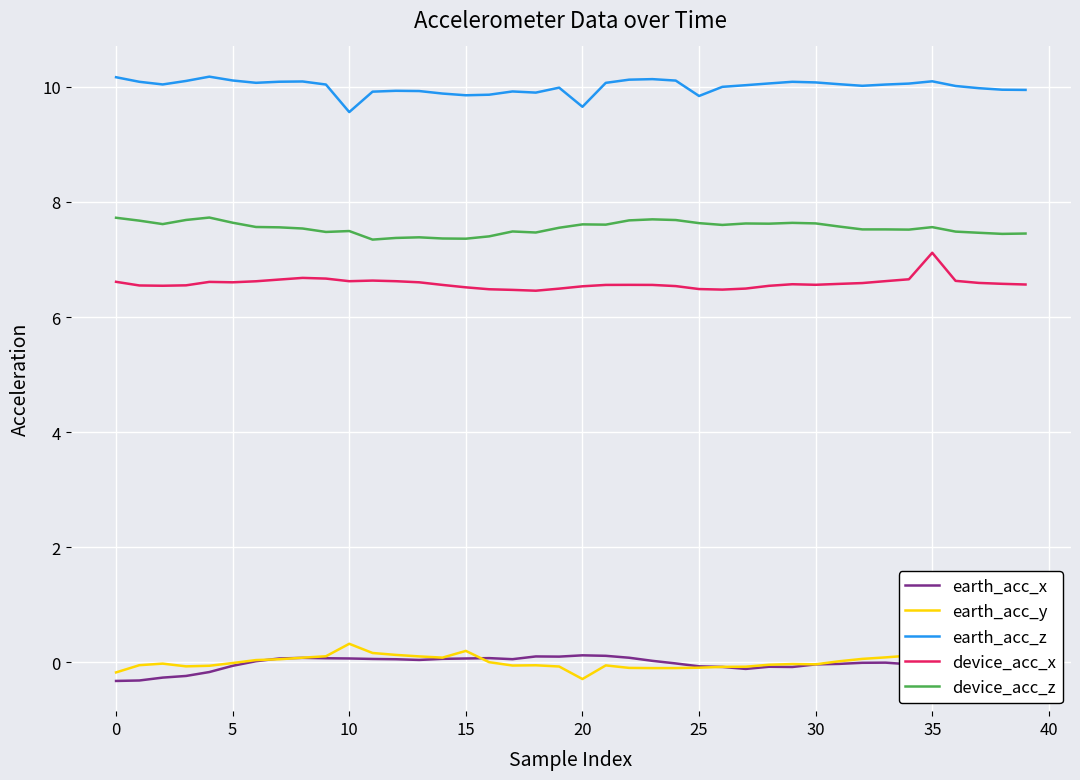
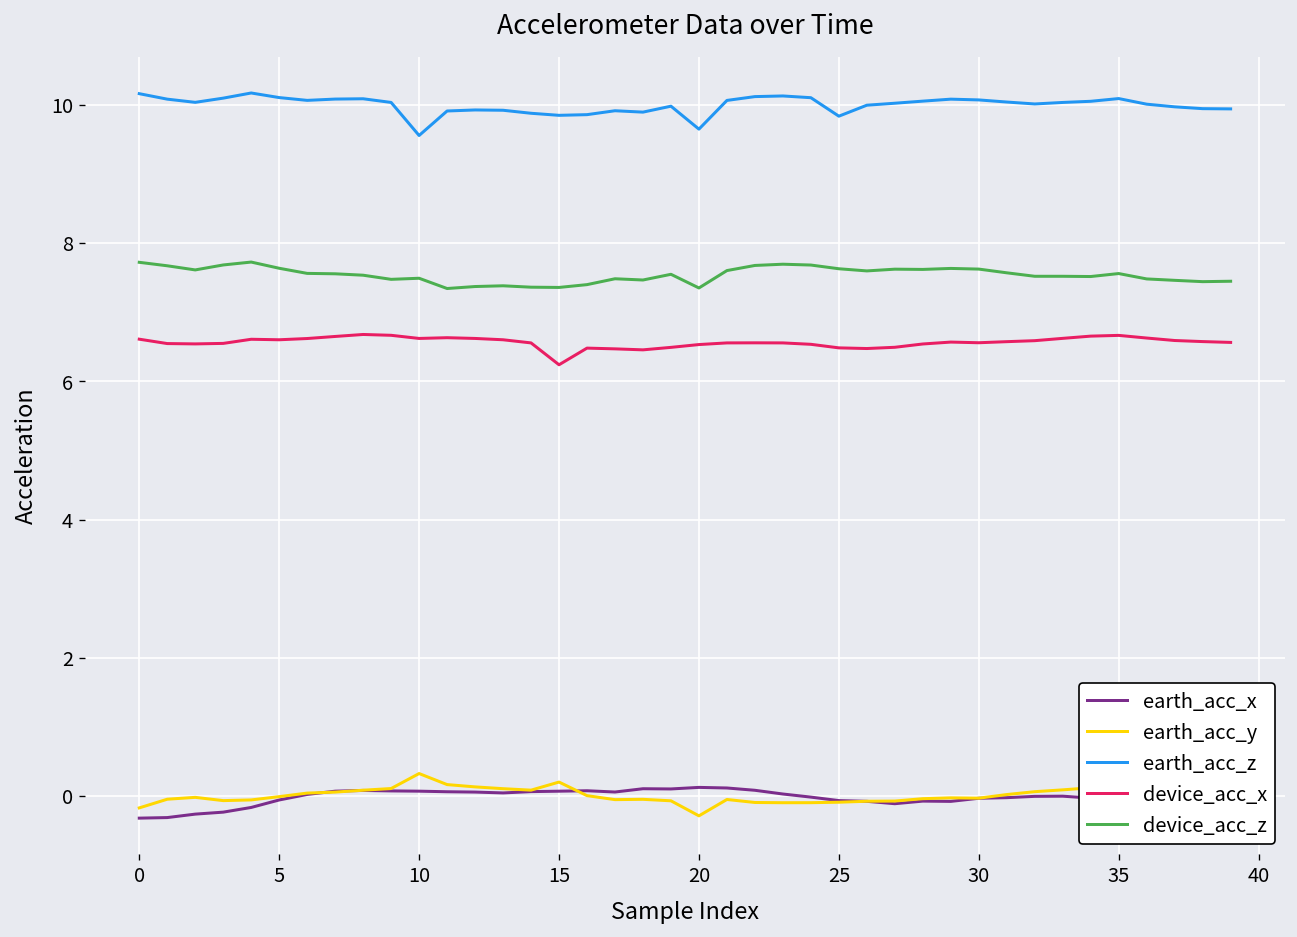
  {
    "earth_acc_x": {
      "0": -0.3,
      "5": -0.1,
      "10": 0.1,
      "15": 0.1,
      "20": 0.1
    },
    "earth_acc_y": {
      "0": -0.2,
      "5": 0.0,
      "10": 0.3,
      "15": 0.2,
      "20": -0.3
    },
    "earth_acc_z": {
      "0": 10.2,
      "5": 10.1,
      "10": 9.6,
      "15": 9.9,
      "20": 9.7,
      "25": 9.8,
      "30": 10.1,
      "35": 10.1
    },
    "device_acc_x": {
      "0": 6.6,
      "5": 6.6,
      "10": 6.6,
-     "15": 6.5,
+     "15": 6.2,
      "20": 6.5,
      "25": 6.5,
      "30": 6.6,
-     "35": 7.1
+     "35": 6.7
    },
    "device_acc_z": {
      "0": 7.7,
      "5": 7.6,
      "10": 7.5,
      "15": 7.4,
-     "20": 7.6,
+     "20": 7.4,
      "25": 7.6,
      "30": 7.6,
      "35": 7.6
    }
  }
